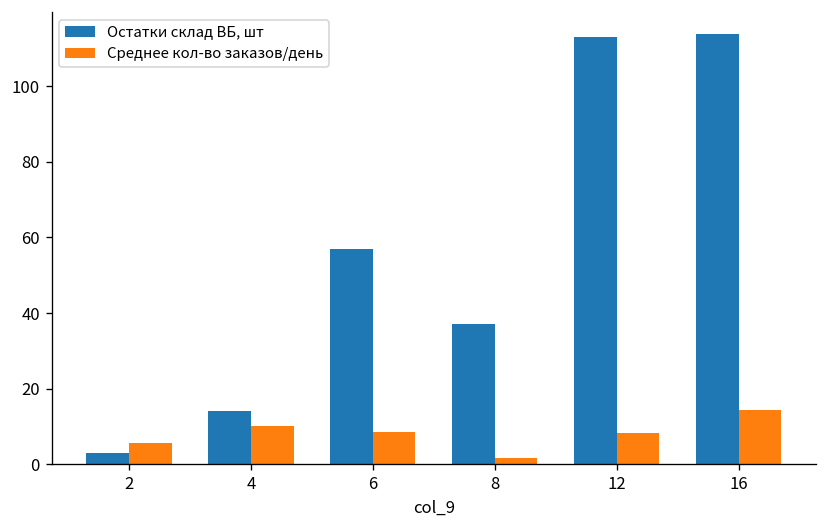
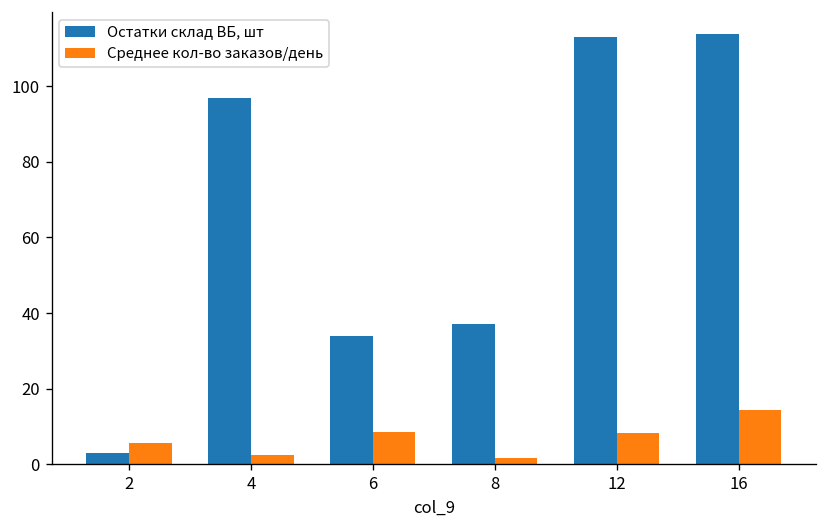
  {
    "Остатки склад ВБ, шт": {
      "2": 3,
-     "4": 14,
-     "6": 57,
+     "4": 97,
+     "6": 34,
      "8": 37,
      "12": 113,
      "16": 114
    },
    "Среднее кол-во заказов/день": {
      "2": 6,
-     "4": 10,
+     "4": 2,
      "6": 8,
      "8": 2,
      "12": 8,
      "16": 14
    }
  }
